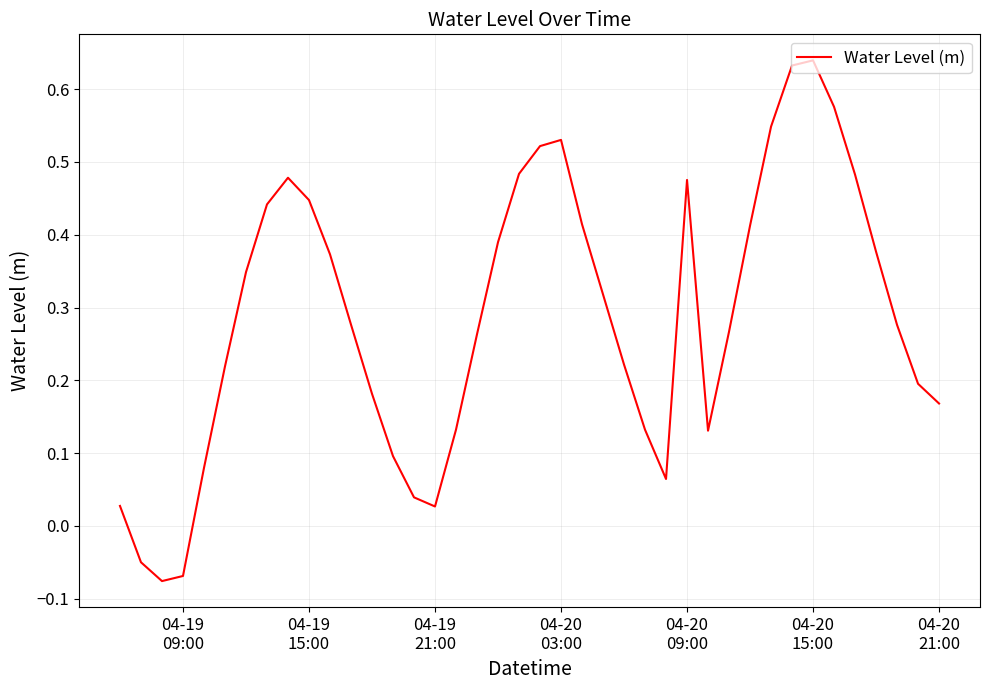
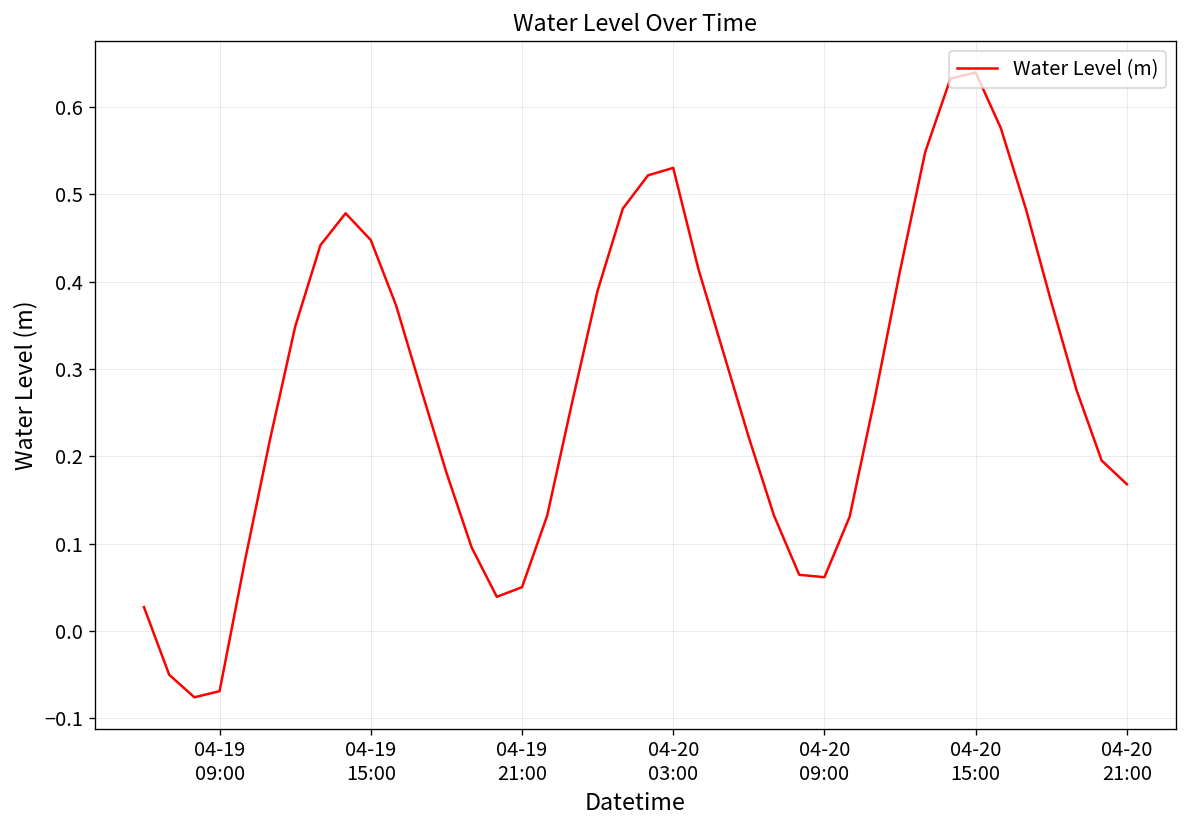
  {
    "04-19 09:00": -0.07,
    "04-19 15:00": 0.45,
-   "04-19 21:00": 0.03,
+   "04-19 21:00": 0.05,
    "04-20 03:00": 0.53,
-   "04-20 09:00": 0.48,
+   "04-20 09:00": 0.06,
    "04-20 21:00": 0.17
  }
